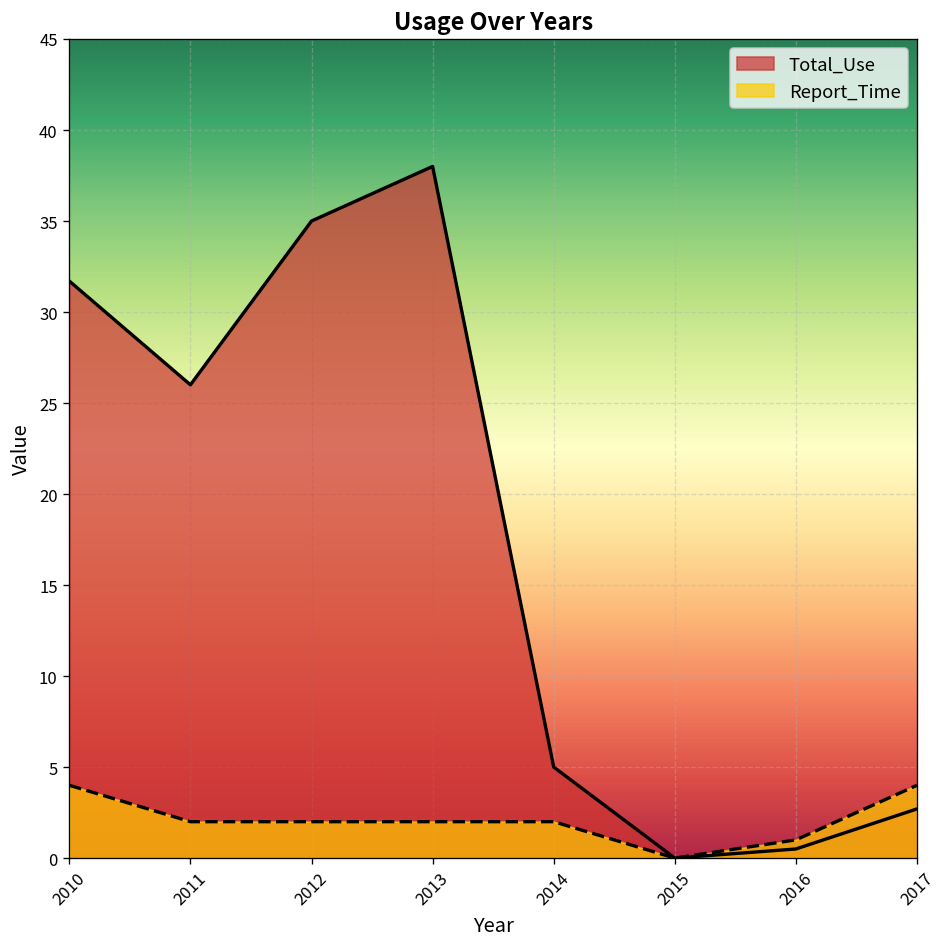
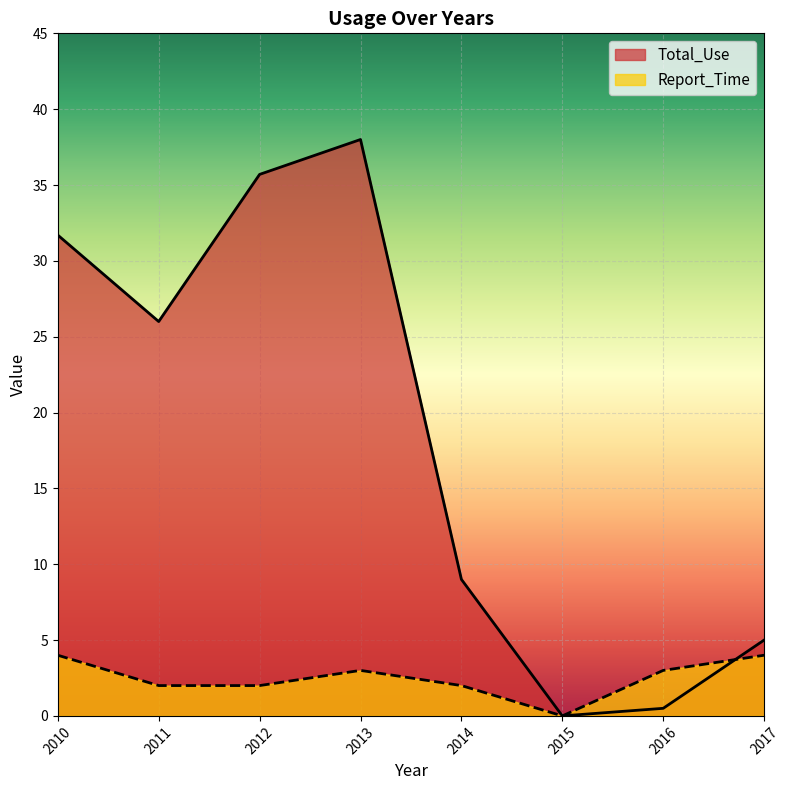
  {
    "Total_Use": {
      "2010": 31.7,
      "2011": 26.0,
-     "2012": 35.0,
+     "2012": 35.7,
      "2013": 38.0,
-     "2014": 5,
+     "2014": 9,
      "2016": 0.5,
-     "2017": 2.7
+     "2017": 5.0
    },
    "Report_Time": {
      "2010": 4,
      "2011": 2,
      "2012": 2,
-     "2013": 2,
+     "2013": 3,
      "2014": 2,
-     "2016": 1,
+     "2016": 3,
      "2017": 4
    }
  }
